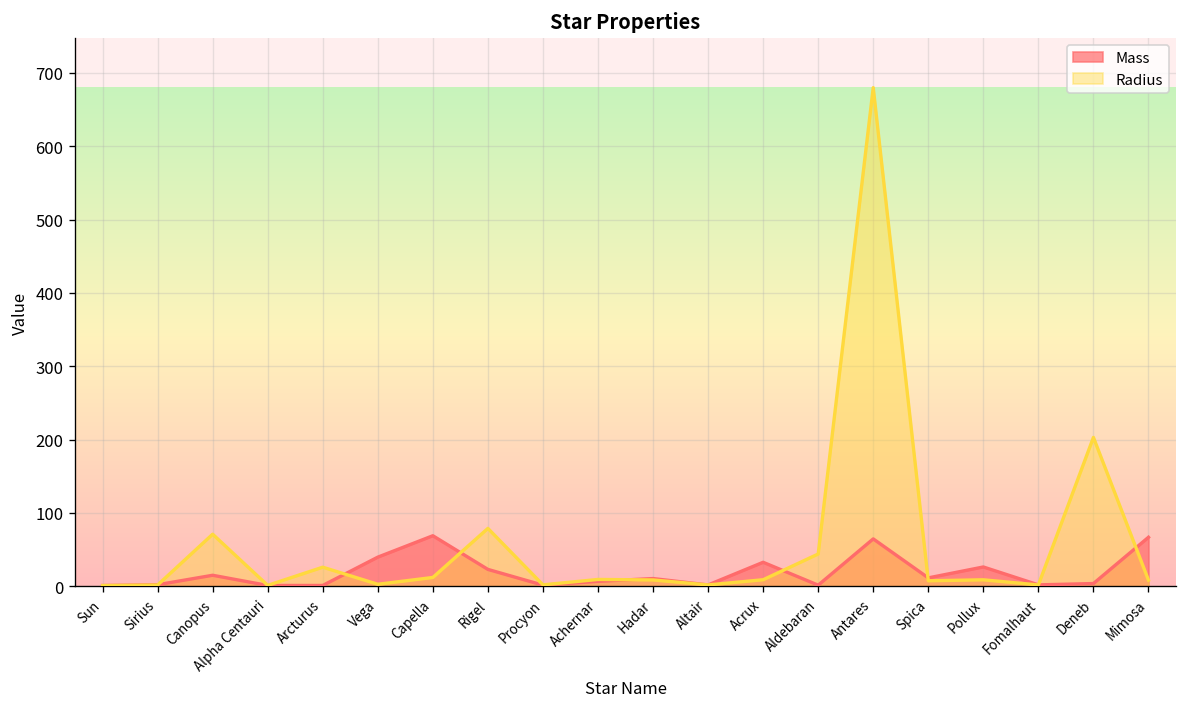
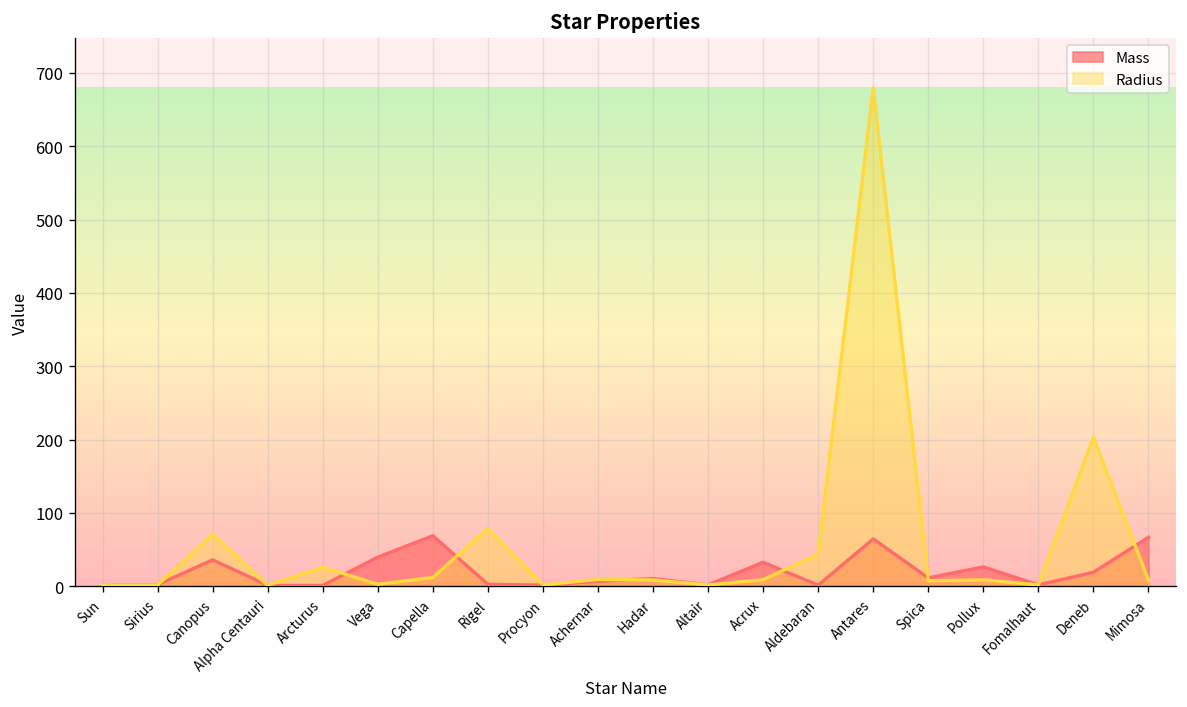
  {
    "Mass": {
-     "Canopus": 20,
+     "Canopus": 40,
      "Arcturus": 0,
      "Vega": 40,
      "Capella": 70,
-     "Rigel": 20,
+     "Rigel": 0,
      "Acrux": 30,
      "Aldebaran": 0,
      "Antares": 60,
      "Pollux": 30,
-     "Deneb": 0,
+     "Deneb": 20,
      "Mimosa": 70
    },
    "Radius": {
      "Canopus": 70,
      "Arcturus": 30,
      "Vega": 0,
      "Capella": 10,
      "Rigel": 80,
      "Acrux": 10,
      "Aldebaran": 40,
      "Antares": 680,
      "Pollux": 10,
      "Deneb": 200,
      "Mimosa": 10
    }
  }
